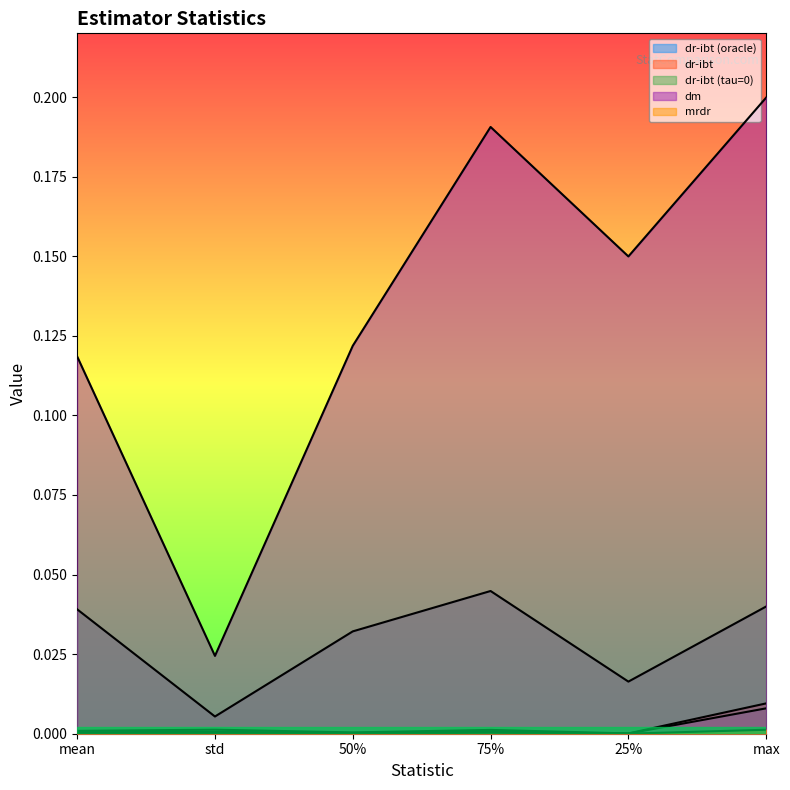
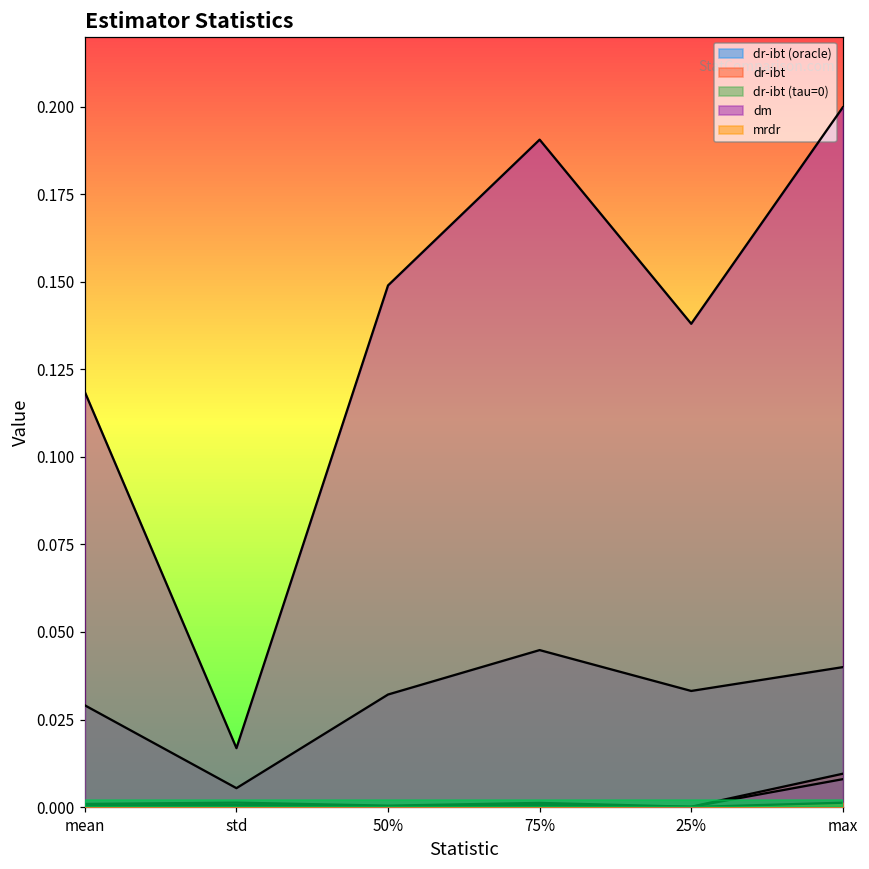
  {
    "dr-ibt (oracle)": {
      "max": 0.008
    },
    "dr-ibt (tau=0)": {
-     "mean": 0.039,
+     "mean": 0.029,
      "std": 0.005,
      "50%": 0.032,
      "75%": 0.045,
-     "25%": 0.016,
+     "25%": 0.033,
      "max": 0.040
    },
    "dm": {
      "mean": 0.119,
-     "std": 0.024,
-     "50%": 0.122,
+     "std": 0.017,
+     "50%": 0.149,
      "75%": 0.191,
-     "25%": 0.150,
+     "25%": 0.138,
      "max": 0.200
    }
  }
